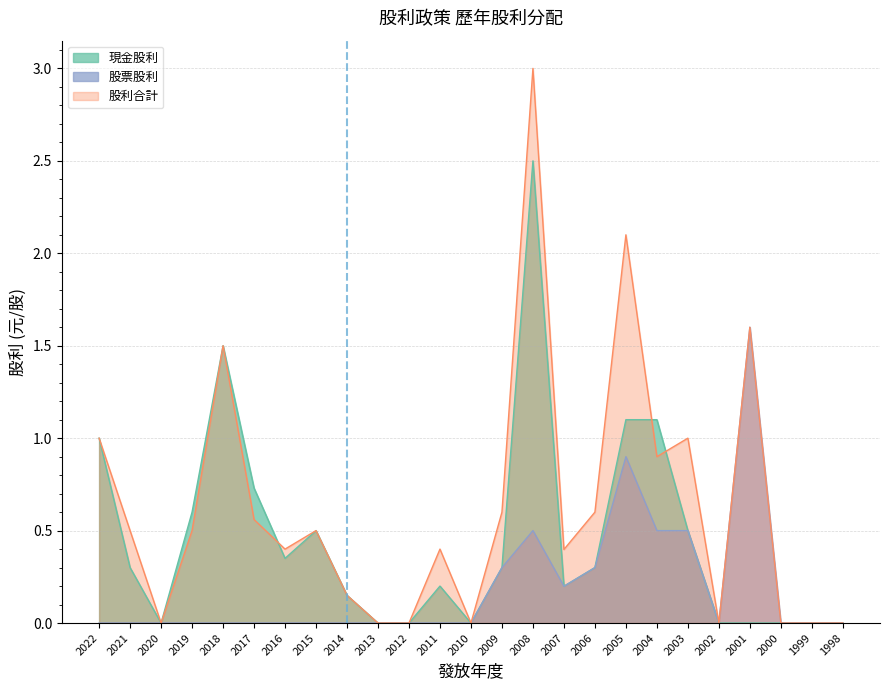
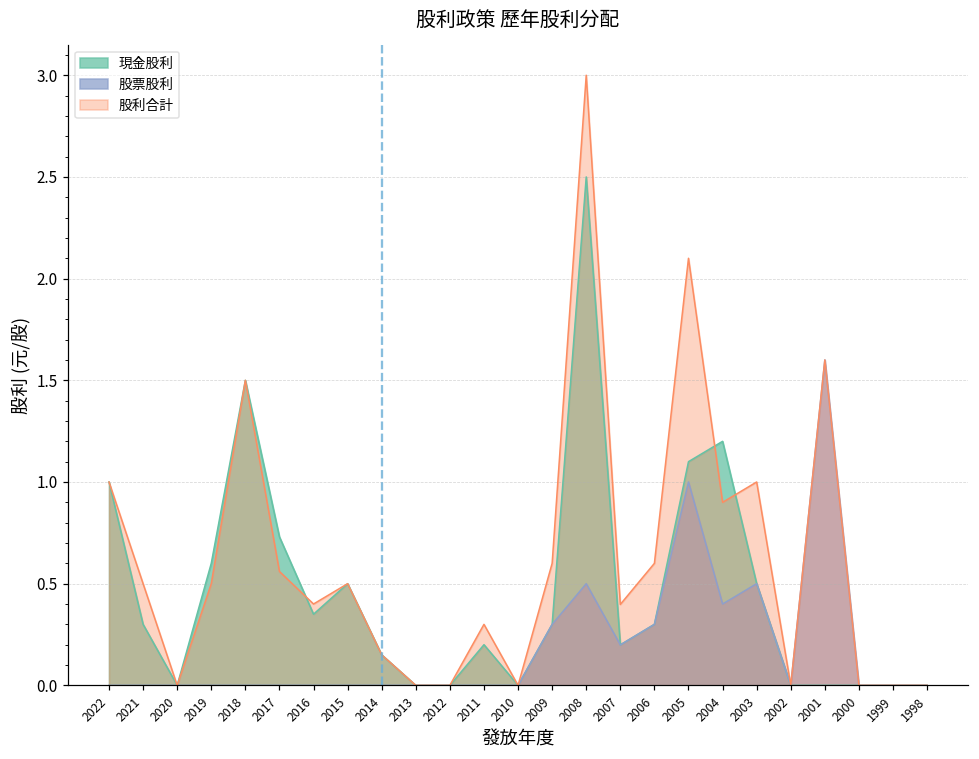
  {
    "現金股利": {
      "2021": 0.3,
      "2019": 0.6,
      "2017": 0.73,
      "2016": 0.35,
      "2011": 0.2,
      "2008": 2.5,
      "2005": 1.1,
-     "2004": 1.1,
+     "2004": 1.2,
      "2001": 0.0
    },
    "股票股利": {
      "2022": 0.0,
      "2021": 0.0,
      "2019": 0.0,
      "2018": 0.0,
      "2017": 0.0,
      "2016": 0.0,
      "2015": 0.0,
      "2014": 0.0,
      "2011": 0.0,
      "2008": 0.5,
-     "2005": 0.9,
-     "2004": 0.5
+     "2005": 1.0,
+     "2004": 0.4
    },
    "股利合計": {
      "2021": 0.5,
      "2019": 0.5,
      "2017": 0.56,
      "2016": 0.4,
-     "2011": 0.4,
+     "2011": 0.3,
      "2009": 0.6,
      "2008": 3.0,
      "2007": 0.4,
      "2006": 0.6,
      "2005": 2.1,
      "2004": 0.9,
      "2003": 1.0
    }
  }
